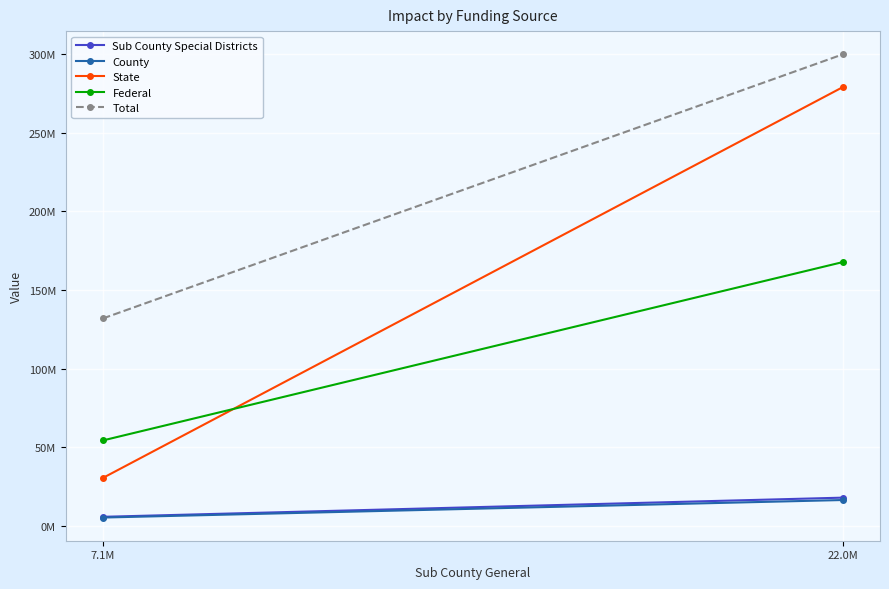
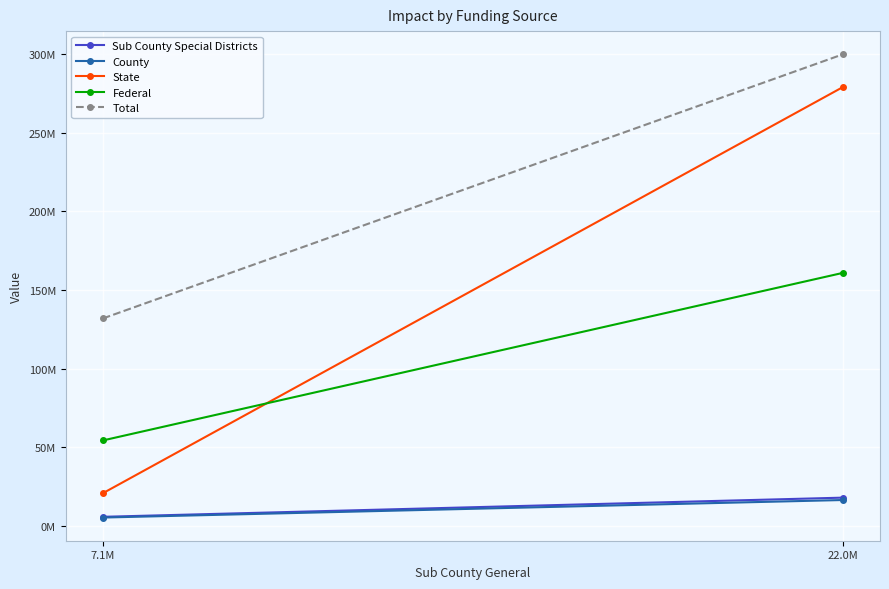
  {
    "State": {
-     "7.1M": 30000000,
+     "7.1M": 21000000,
      "22.0M": 279000000
    },
    "Federal": {
      "7.1M": 54000000,
-     "22.0M": 168000000
+     "22.0M": 161000000
    },
    "Total": {
      "7.1M": 132000000,
      "22.0M": 300000000
    }
  }
